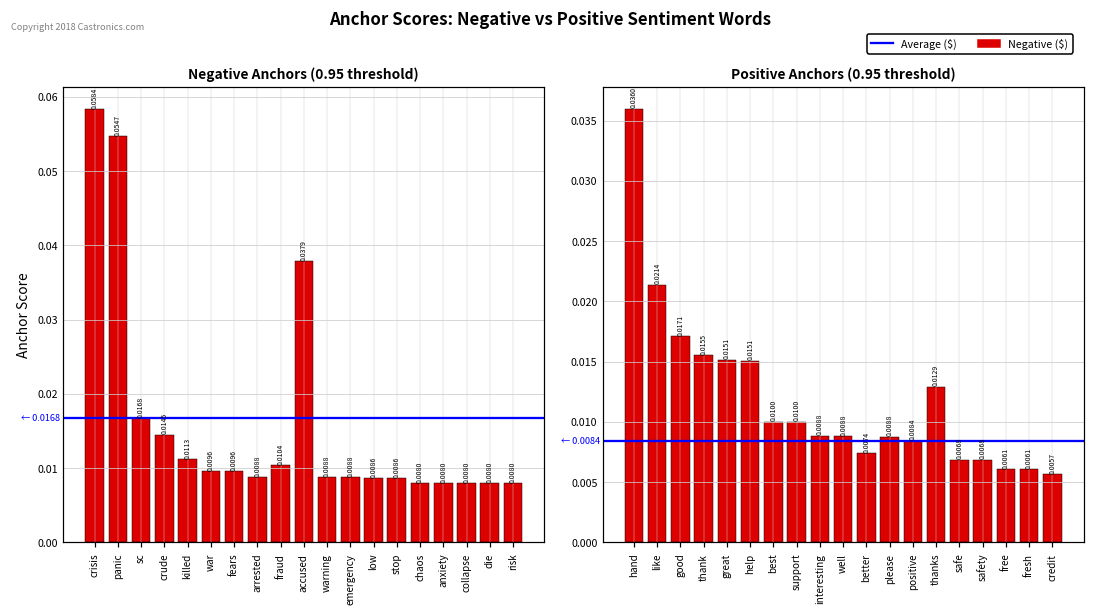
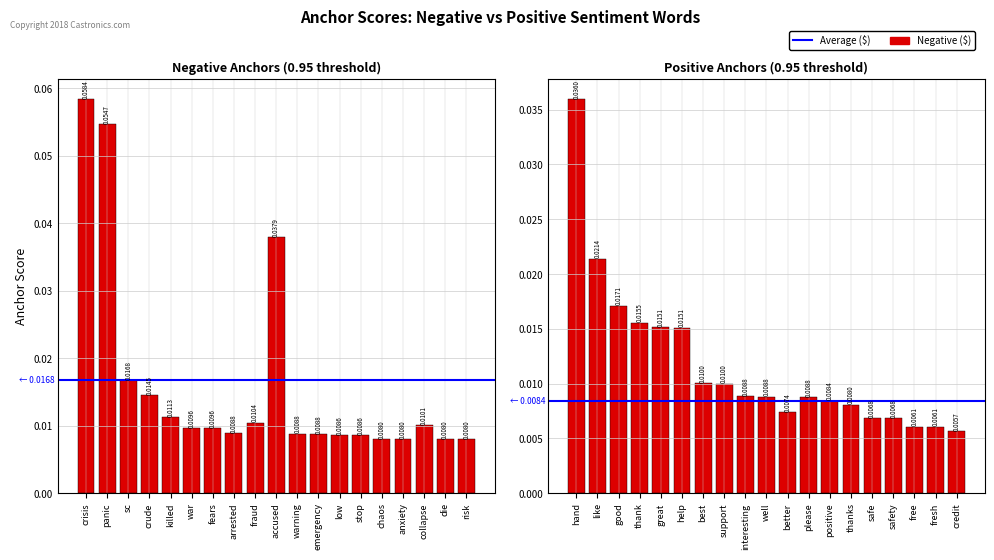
  {
    "Negative Anchors (0.95 threshold)": {
      "crisis": 0.0584,
      "panic": 0.0547,
      "sc": 0.0168,
      "crude": 0.0145,
      "killed": 0.0113,
      "war": 0.0096,
      "fears": 0.0096,
      "arrested": 0.0088,
      "fraud": 0.0104,
      "accused": 0.0379,
      "warning": 0.0088,
      "emergency": 0.0088,
      "low": 0.0086,
      "stop": 0.0086,
      "chaos": 0.0080,
      "anxiety": 0.0080,
-     "collapse": 0.0080,
+     "collapse": 0.0101,
      "die": 0.0080,
      "risk": 0.0080
    },
    "Positive Anchors (0.95 threshold)": {
      "hand": 0.0360,
      "like": 0.0214,
      "good": 0.0171,
      "thank": 0.0155,
      "great": 0.0151,
      "help": 0.0151,
      "best": 0.0100,
      "support": 0.0100,
      "interesting": 0.0088,
      "well": 0.0088,
      "better": 0.0074,
      "please": 0.0088,
      "positive": 0.0084,
-     "thanks": 0.0129,
+     "thanks": 0.0080,
      "safe": 0.0068,
      "safety": 0.0068,
      "free": 0.0061,
      "fresh": 0.0061,
      "credit": 0.0057
    }
  }
